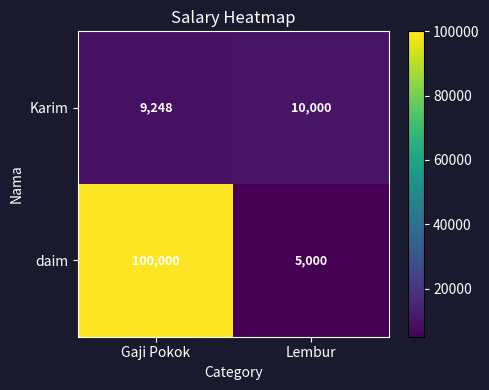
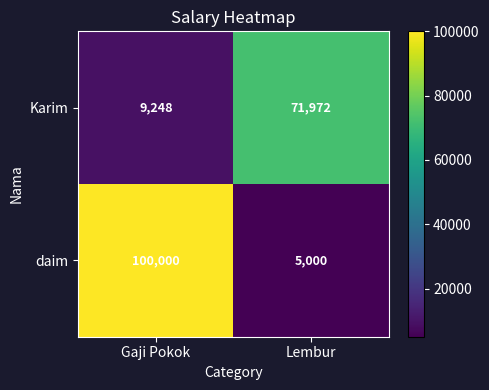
  {
    "Karim": {
      "Gaji Pokok": "9,248",
-     "Lembur": "10,000"
+     "Lembur": "71,972"
    },
    "daim": {
      "Gaji Pokok": "100,000",
      "Lembur": "5,000"
    }
  }
